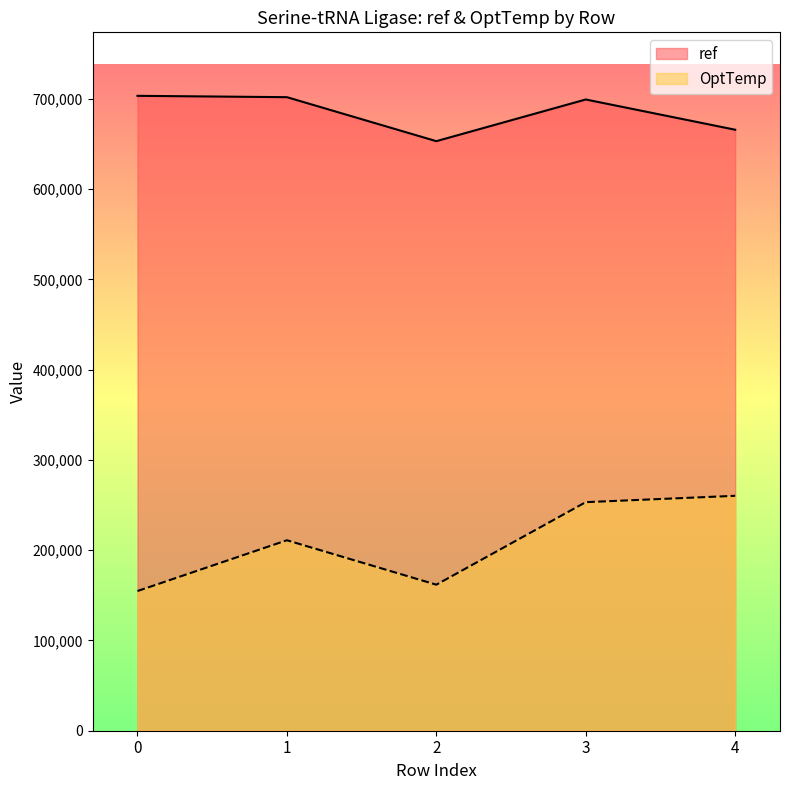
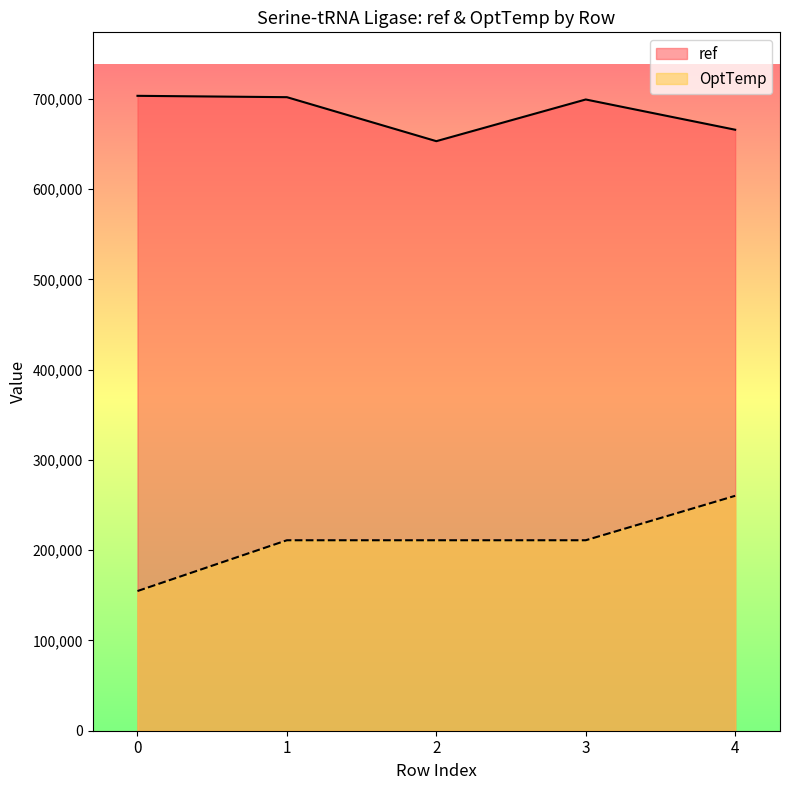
  {
    "ref": {
      "0": "700,000",
      "1": "700,000",
      "2": "650,000",
      "3": "700,000",
      "4": "670,000"
    },
    "OptTemp": {
      "0": "150,000",
      "1": "210,000",
-     "2": "160,000",
-     "3": "250,000",
+     "2": "210,000",
+     "3": "210,000",
      "4": "260,000"
    }
  }
